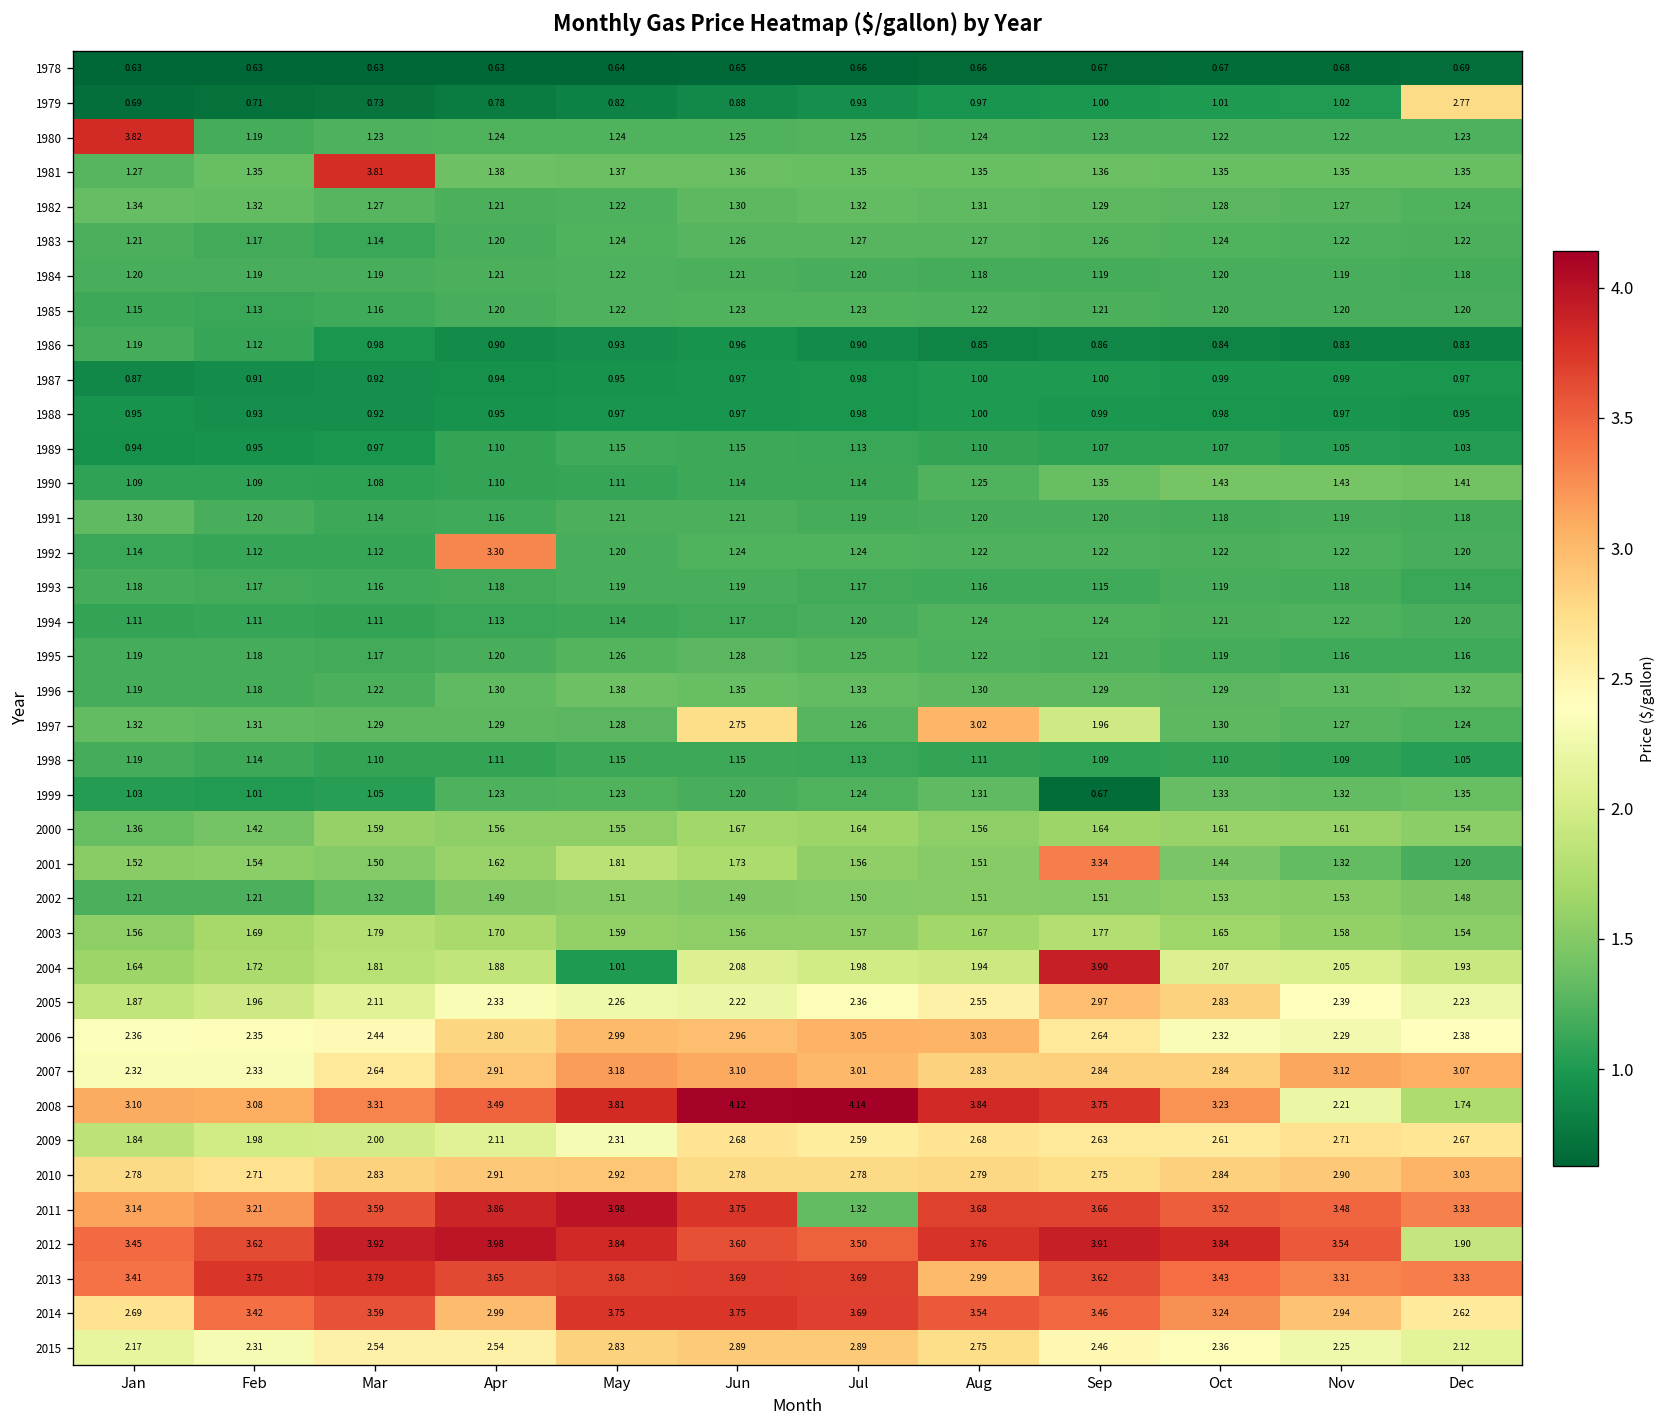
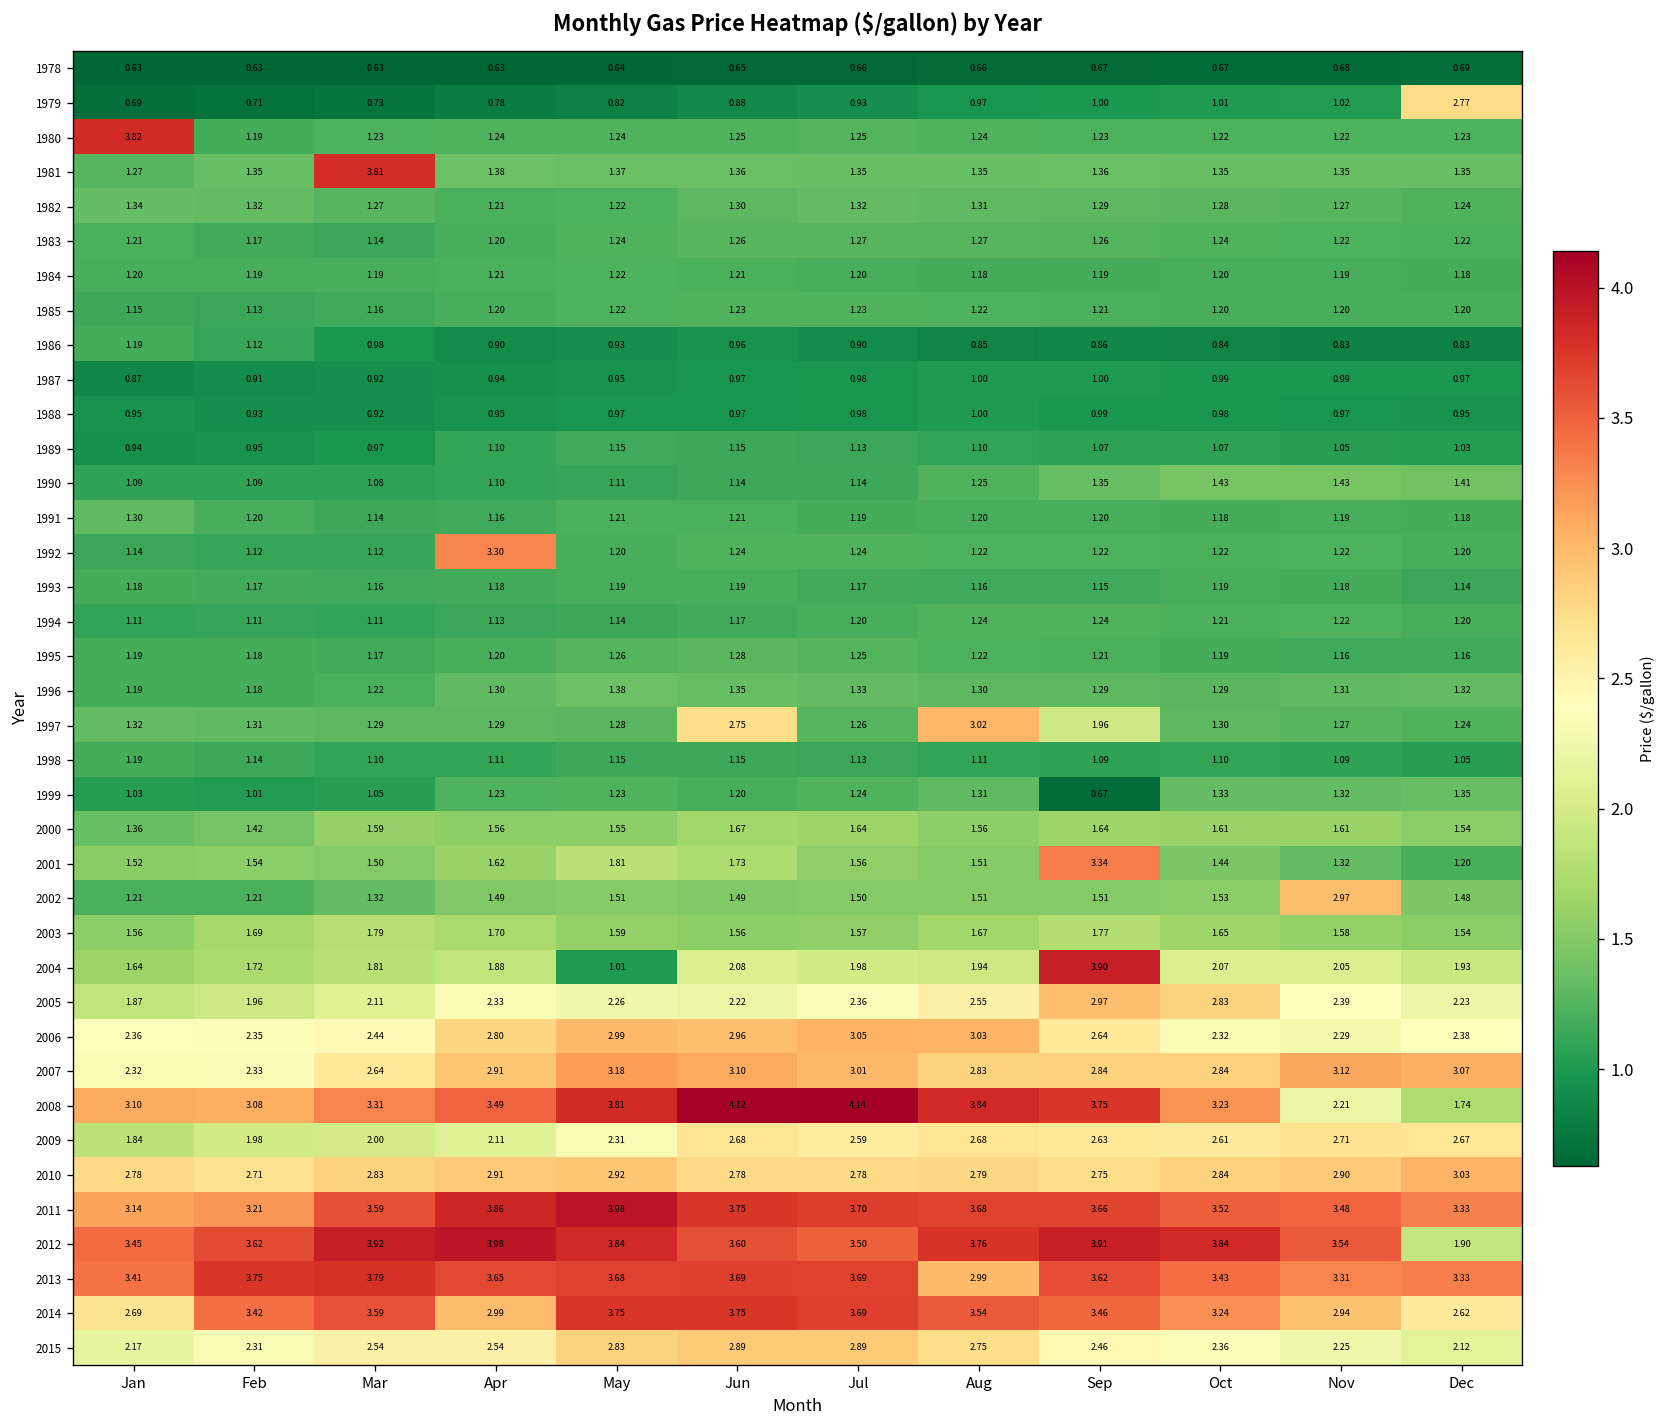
  {
    "2002": {
      "Jan": 1.21,
      "Feb": 1.21,
      "Mar": 1.32,
      "Apr": 1.49,
      "May": 1.51,
      "Jun": 1.49,
      "Jul": 1.50,
      "Aug": 1.51,
      "Sep": 1.51,
      "Oct": 1.53,
-     "Nov": 1.53,
+     "Nov": 2.97,
      "Dec": 1.48
    },
    "2011": {
      "Jan": 3.14,
      "Feb": 3.21,
      "Mar": 3.59,
      "Apr": 3.86,
      "May": 3.98,
      "Jun": 3.75,
-     "Jul": 1.32,
+     "Jul": 3.70,
      "Aug": 3.68,
      "Sep": 3.66,
      "Oct": 3.52,
      "Nov": 3.48,
      "Dec": 3.33
    }
  }
